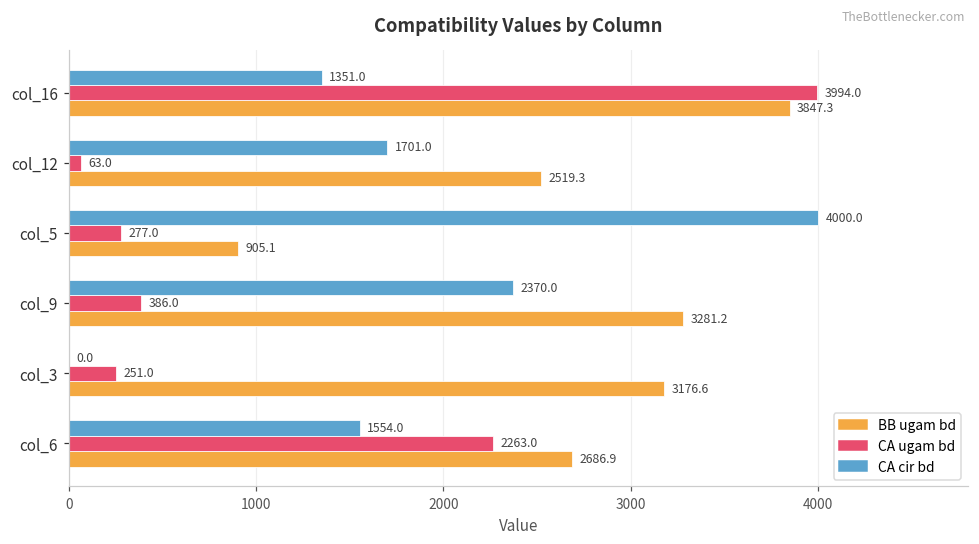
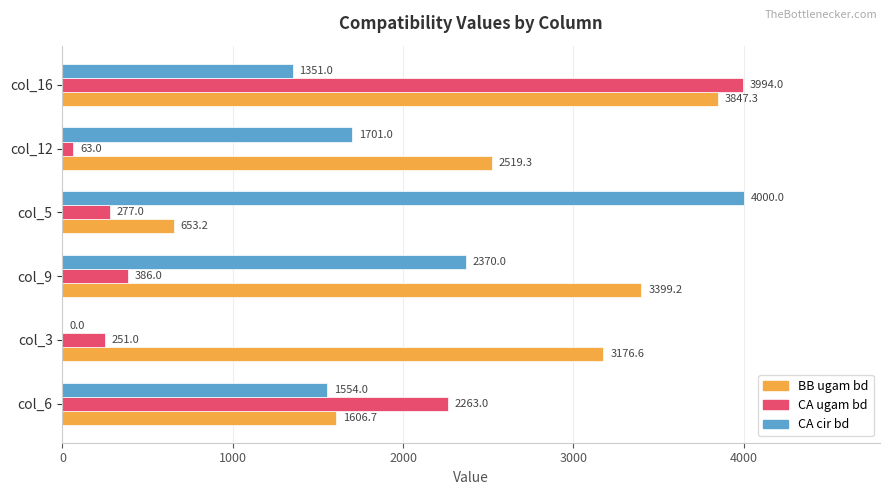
  {
    "BB ugam bd": {
      "col_16": 3847.3,
      "col_12": 2519.3,
-     "col_5": 905.1,
-     "col_9": 3281.2,
+     "col_5": 653.2,
+     "col_9": 3399.2,
      "col_3": 3176.6,
-     "col_6": 2686.9
+     "col_6": 1606.7
    },
    "CA ugam bd": {
      "col_16": 3994.0,
      "col_12": 63.0,
      "col_5": 277.0,
      "col_9": 386.0,
      "col_3": 251.0,
      "col_6": 2263.0
    },
    "CA cir bd": {
      "col_16": 1351.0,
      "col_12": 1701.0,
      "col_5": 4000.0,
      "col_9": 2370.0,
      "col_3": 0.0,
      "col_6": 1554.0
    }
  }
